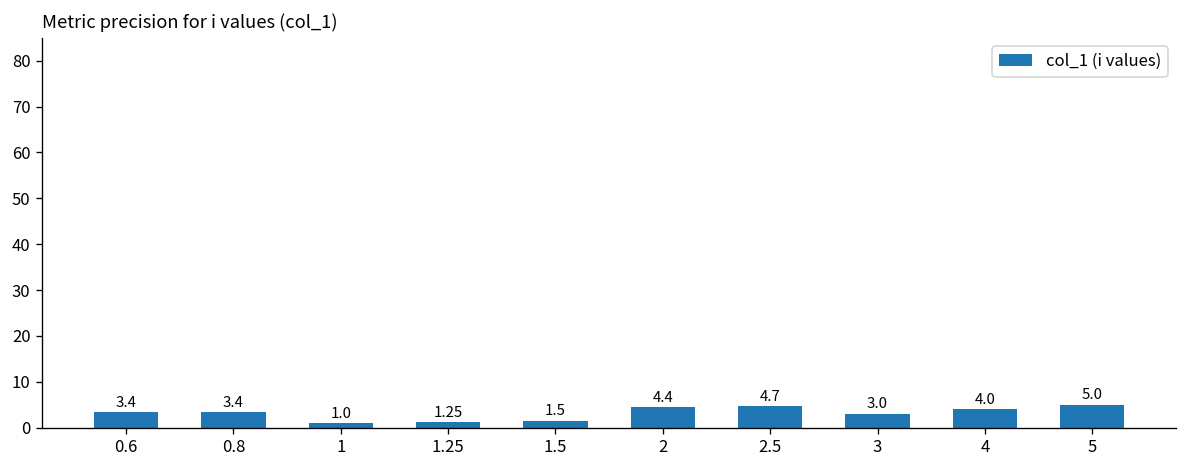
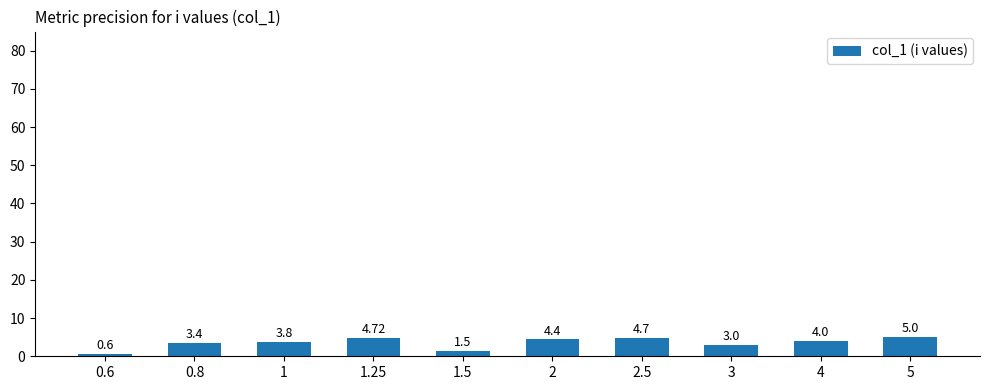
  {
-   "0.6": 3.4,
+   "0.6": 0.6,
    "0.8": 3.4,
-   "1": 1.0,
-   "1.25": 1.25,
+   "1": 3.8,
+   "1.25": 4.72,
    "1.5": 1.5,
    "2": 4.4,
    "2.5": 4.7,
    "3": 3.0,
    "4": 4.0,
    "5": 5.0
  }
